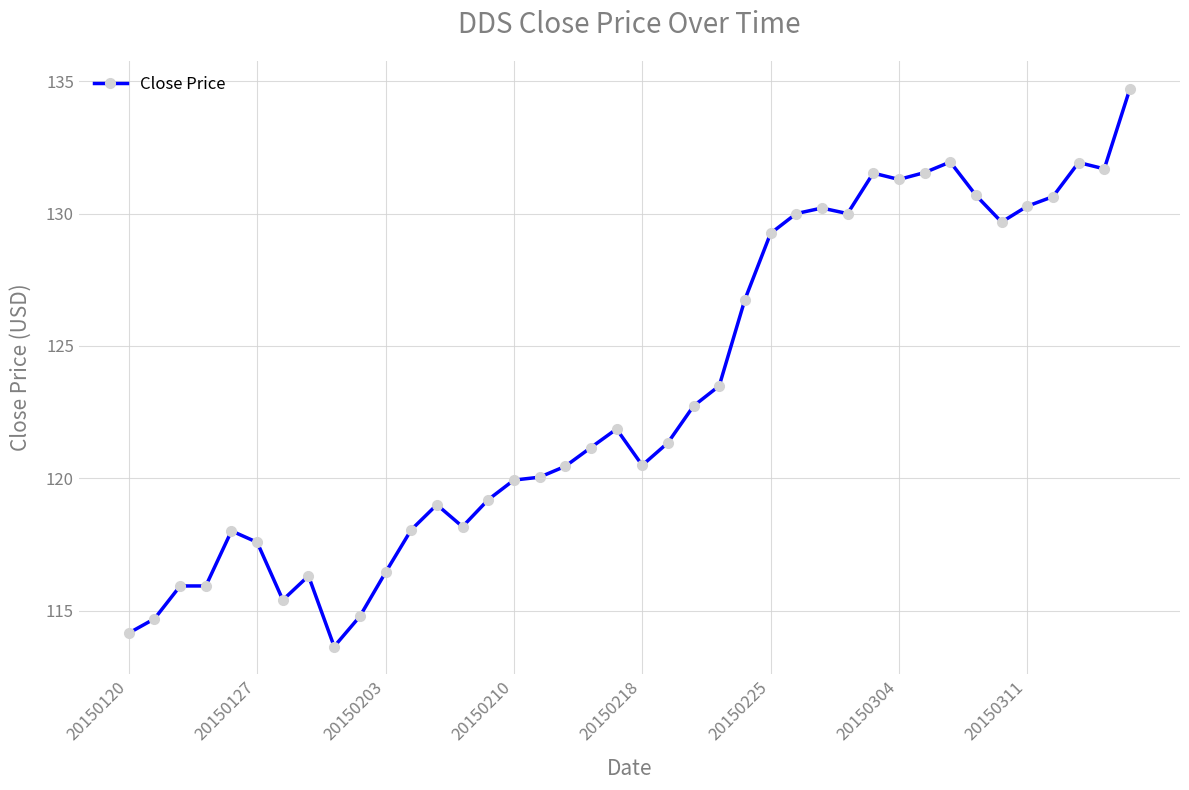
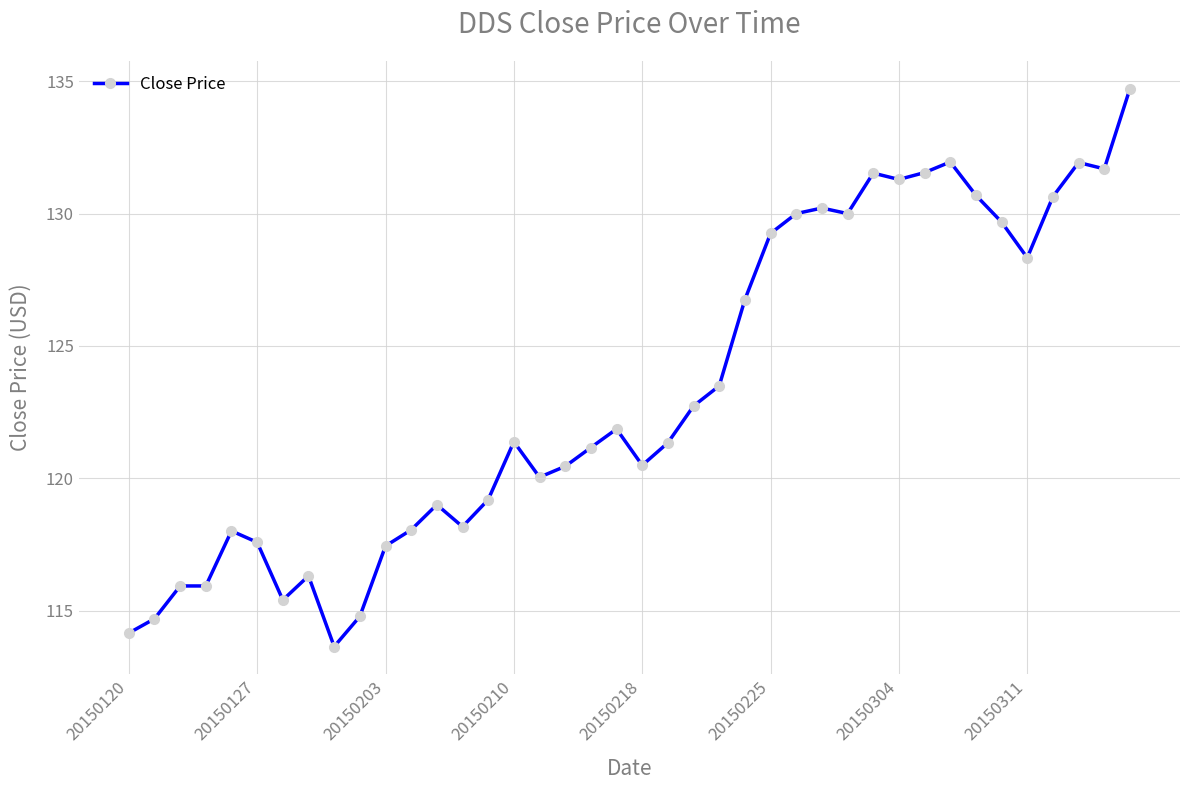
  {
    "20150120": 114.2,
    "20150127": 117.6,
-   "20150203": 116.4,
-   "20150210": 119.9,
+   "20150203": 117.4,
+   "20150210": 121.4,
    "20150218": 120.5,
    "20150225": 129.3,
    "20150304": 131.3,
-   "20150311": 130.3
+   "20150311": 128.3
  }
